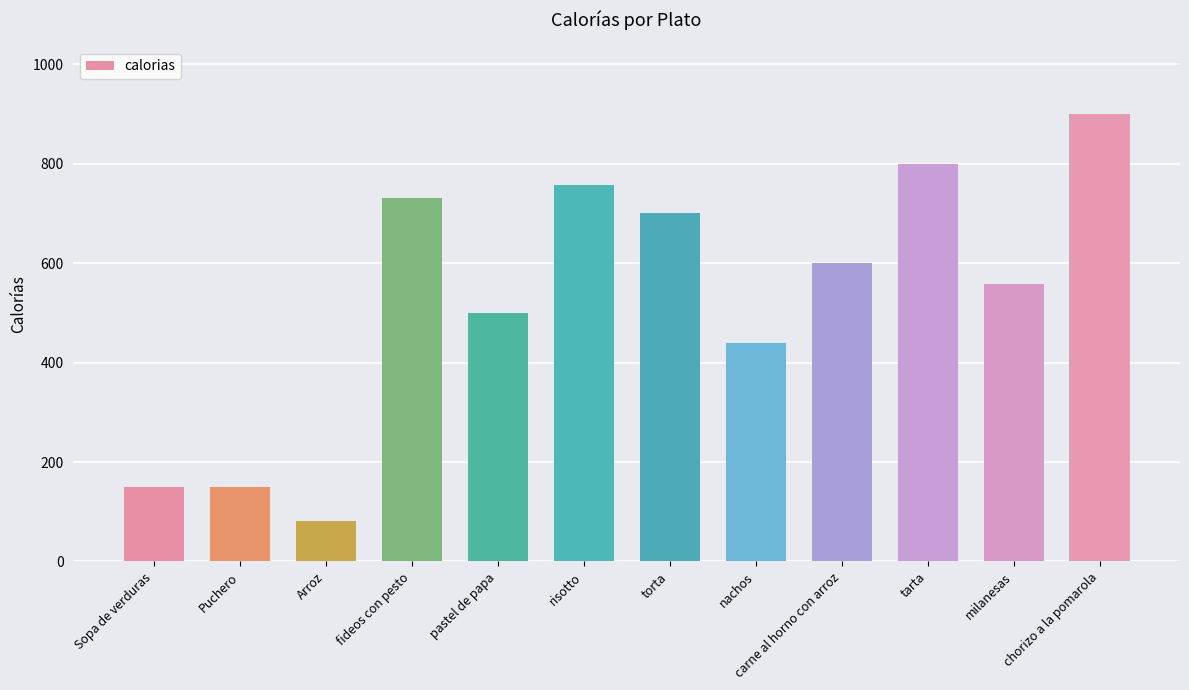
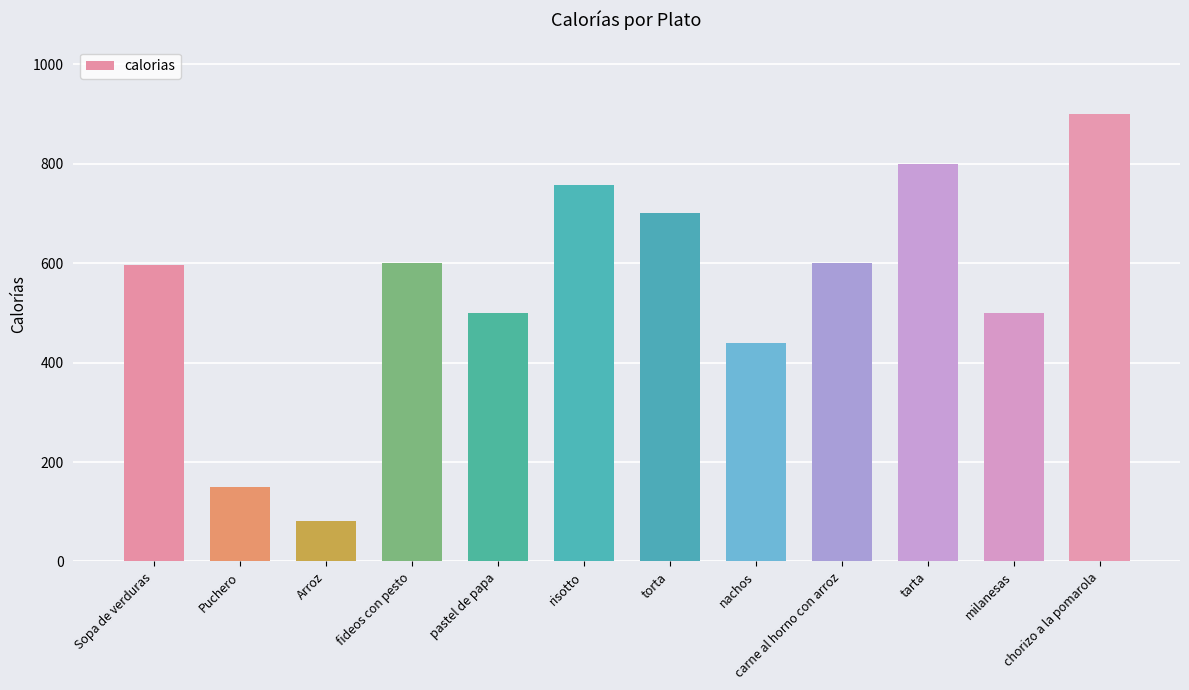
  {
-   "Sopa de verduras": 150,
+   "Sopa de verduras": 600,
    "Puchero": 150,
    "Arroz": 80,
-   "fideos con pesto": 730,
+   "fideos con pesto": 600,
    "pastel de papa": 500,
    "risotto": 760,
    "torta": 700,
    "nachos": 440,
    "carne al horno con arroz": 600,
    "tarta": 800,
-   "milanesas": 560,
+   "milanesas": 500,
    "chorizo a la pomarola": 900
  }
